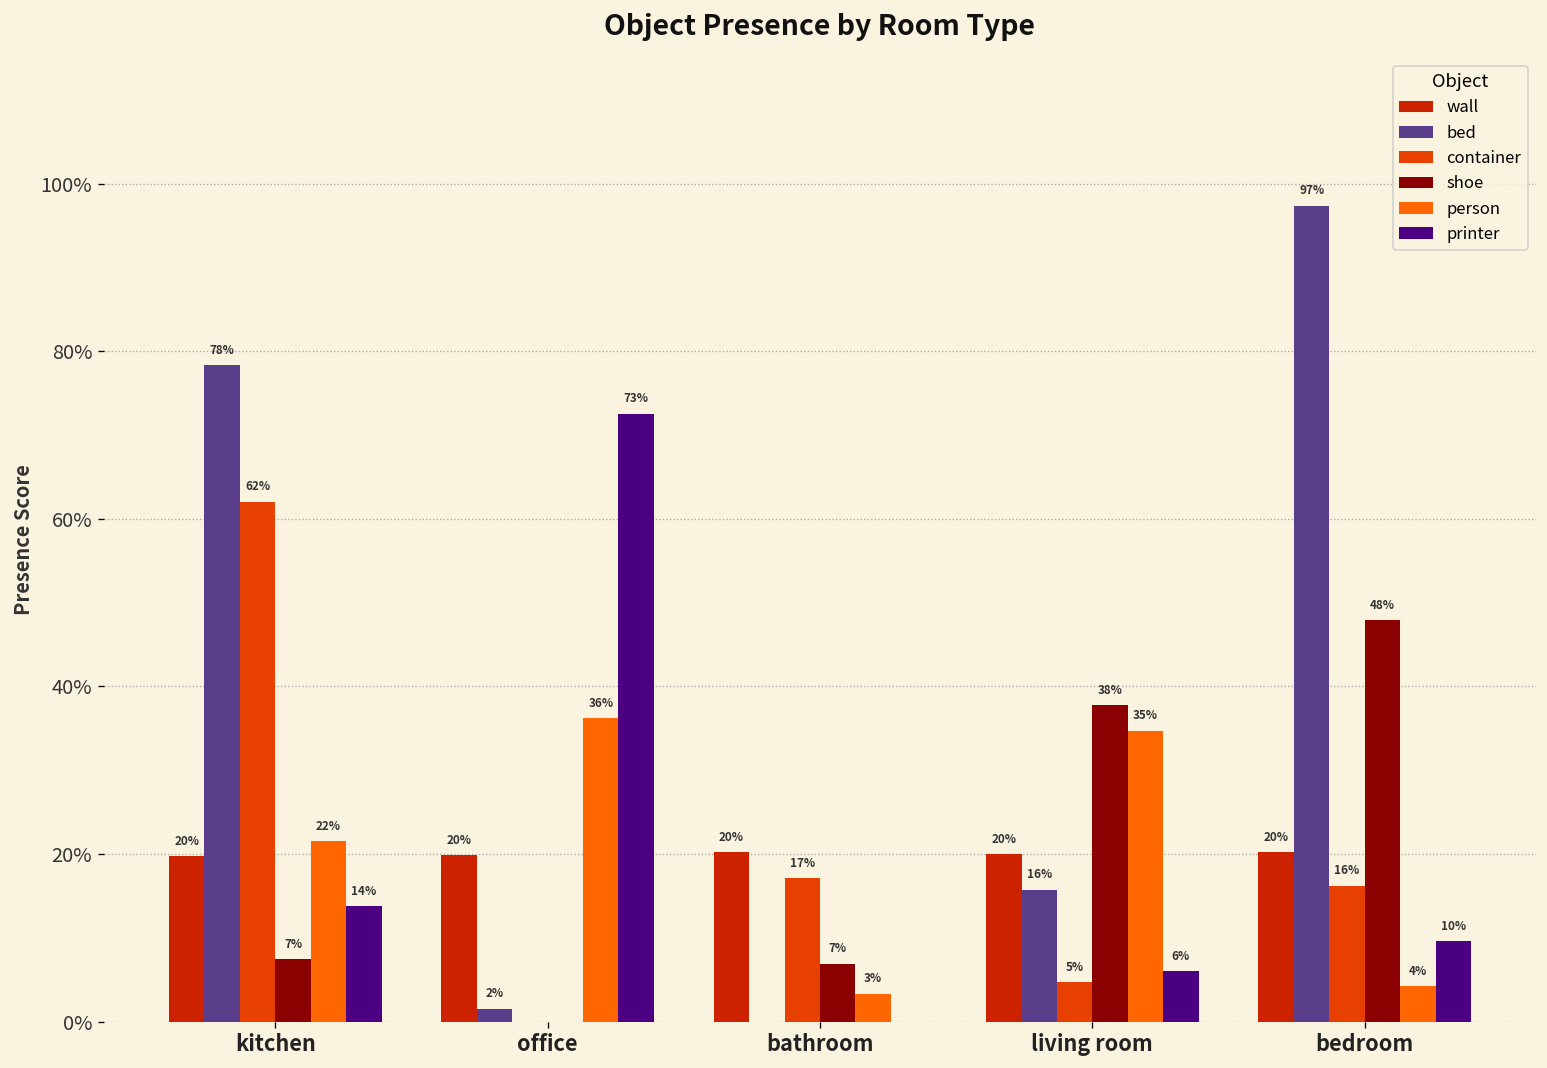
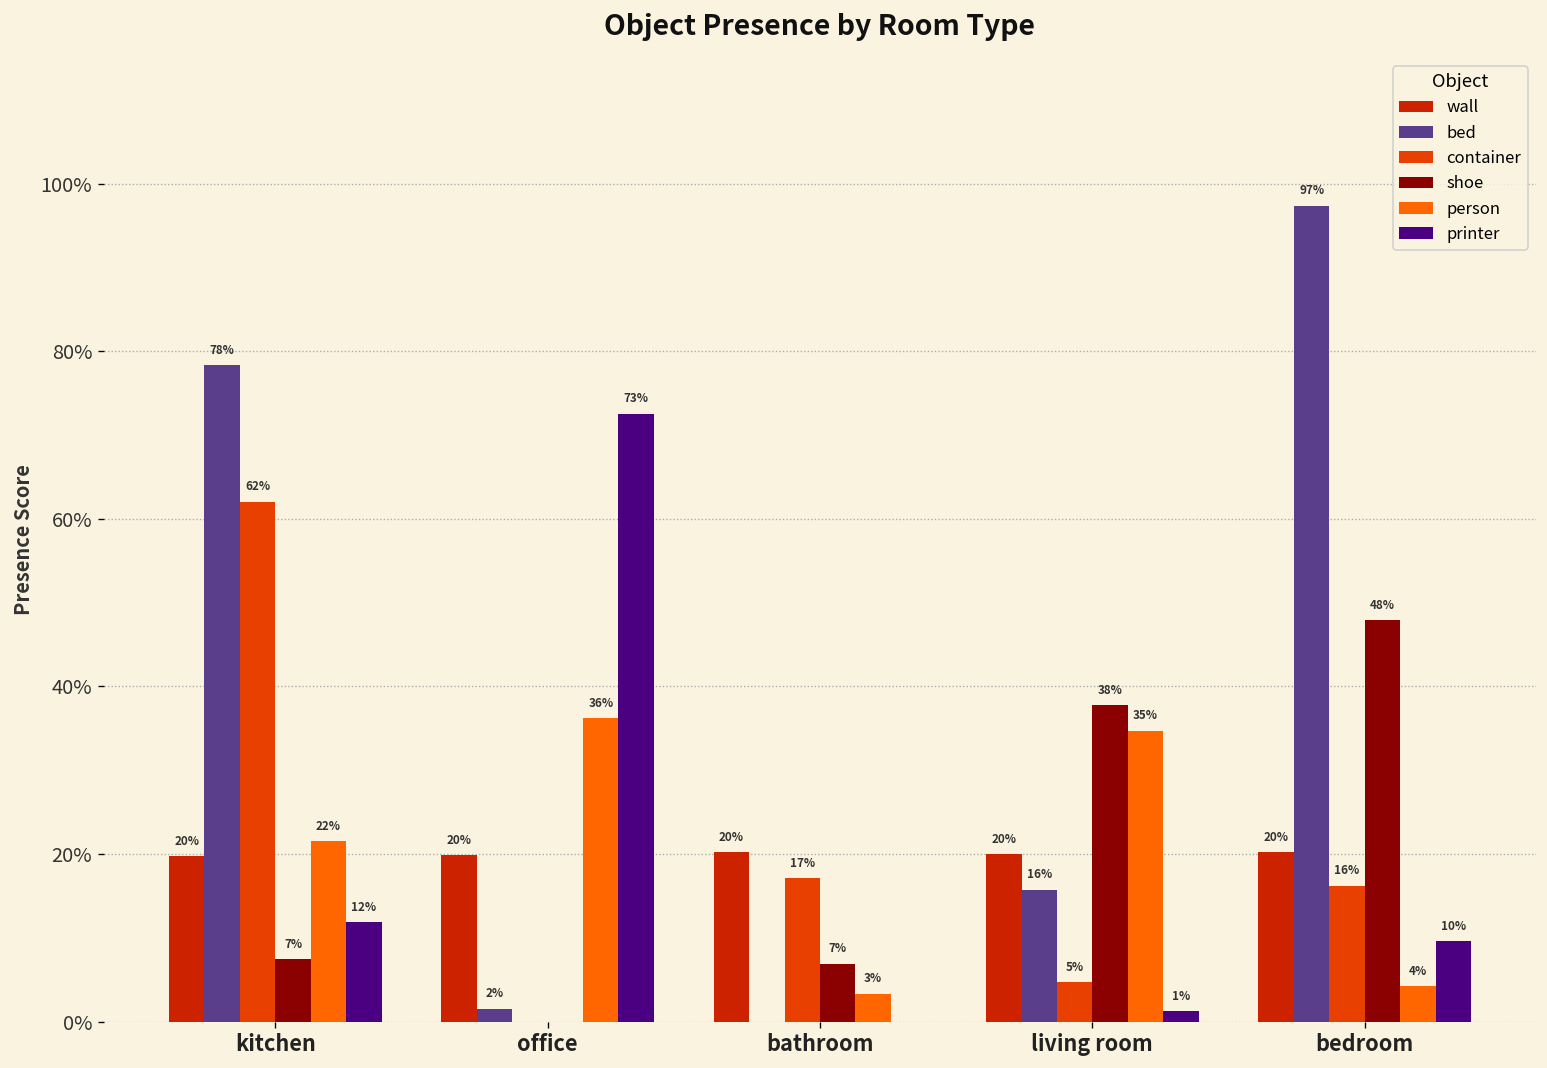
  {
    "bed": {
      "kitchen": "78%",
      "office": "2%",
      "living room": "16%",
      "bedroom": "97%"
    },
    "shoe": {
      "kitchen": "7%",
      "bathroom": "7%",
      "living room": "38%",
      "bedroom": "48%"
    },
    "printer": {
-     "kitchen": "14%",
+     "kitchen": "12%",
      "office": "73%",
-     "living room": "6%",
+     "living room": "1%",
      "bedroom": "10%"
    }
  }
